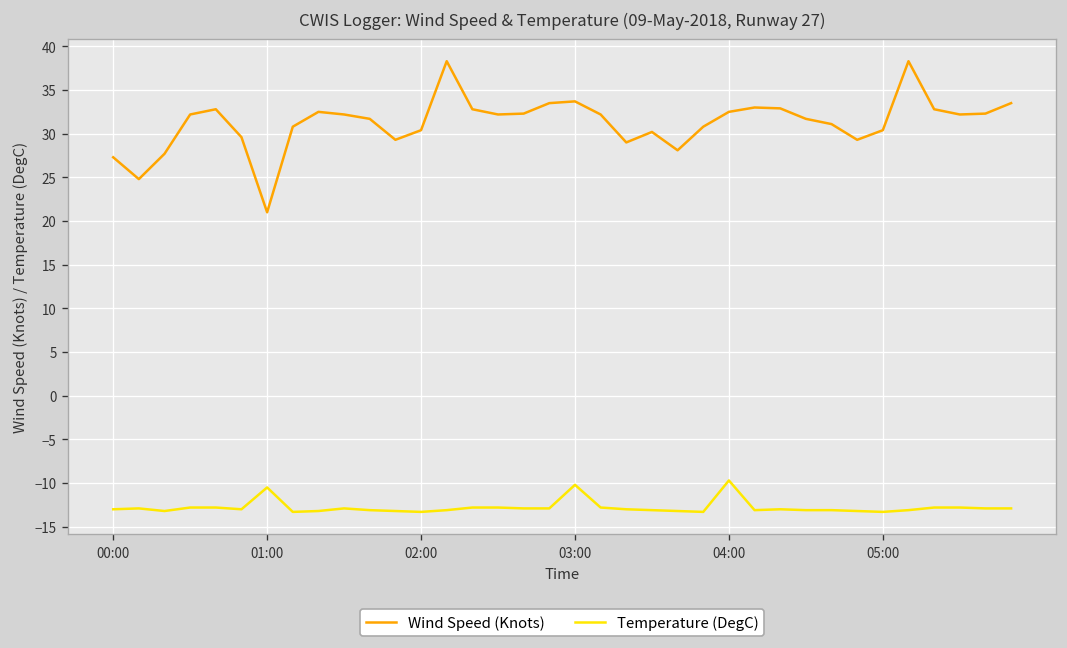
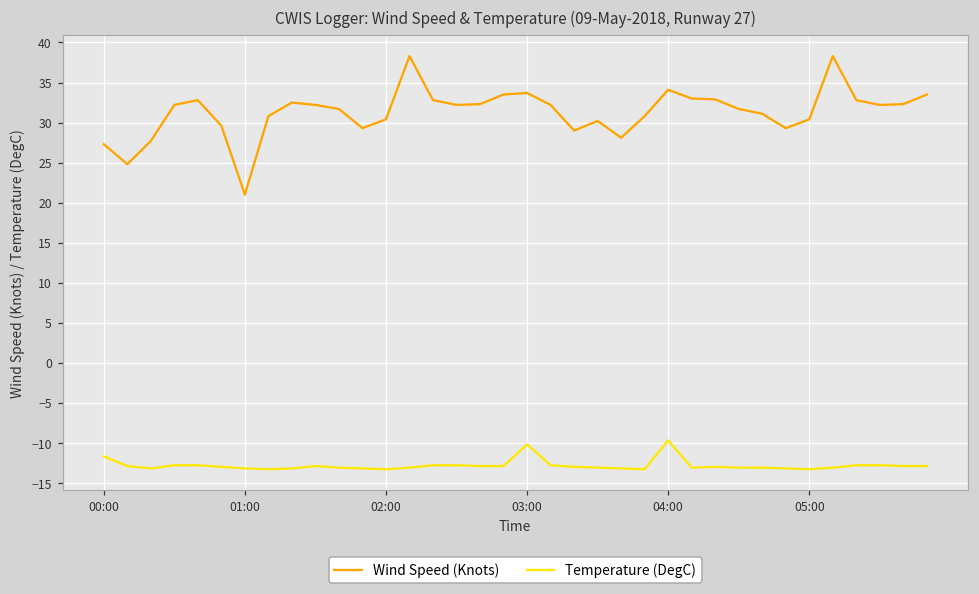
  {
    "Wind Speed (Knots)": {
      "00:00": 27,
      "01:00": 21,
      "02:00": 30,
      "03:00": 34,
-     "04:00": 33,
+     "04:00": 34,
      "05:00": 30
    },
    "Temperature (DegC)": {
-     "00:00": -13,
-     "01:00": -11,
+     "00:00": -12,
+     "01:00": -13,
      "02:00": -13,
      "03:00": -10,
      "04:00": -10,
      "05:00": -13
    }
  }
